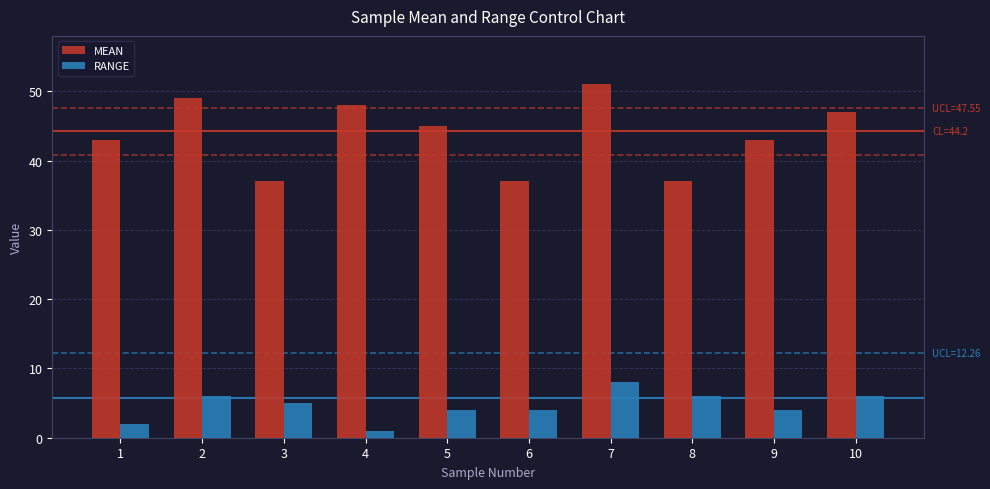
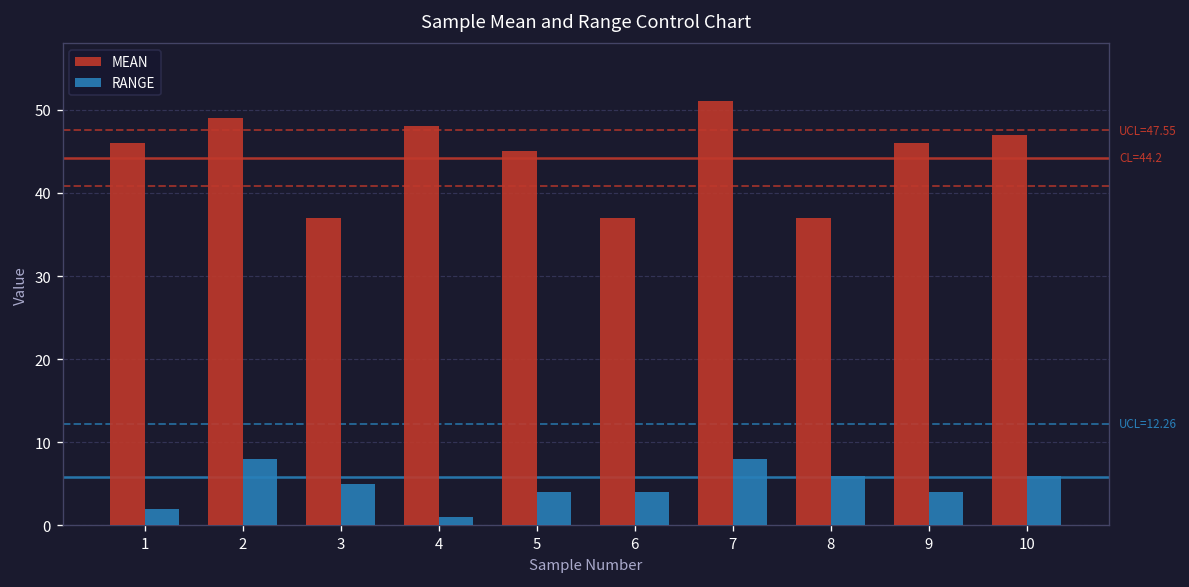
  {
    "MEAN": {
-     "1": 43,
+     "1": 46,
      "2": 49,
      "3": 37,
      "4": 48,
      "5": 45,
      "6": 37,
      "7": 51,
      "8": 37,
-     "9": 43,
+     "9": 46,
      "10": 47
    },
    "RANGE": {
      "1": 2,
-     "2": 6,
+     "2": 8,
      "3": 5,
      "4": 1,
      "5": 4,
      "6": 4,
      "7": 8,
      "8": 6,
      "9": 4,
      "10": 6
    }
  }
